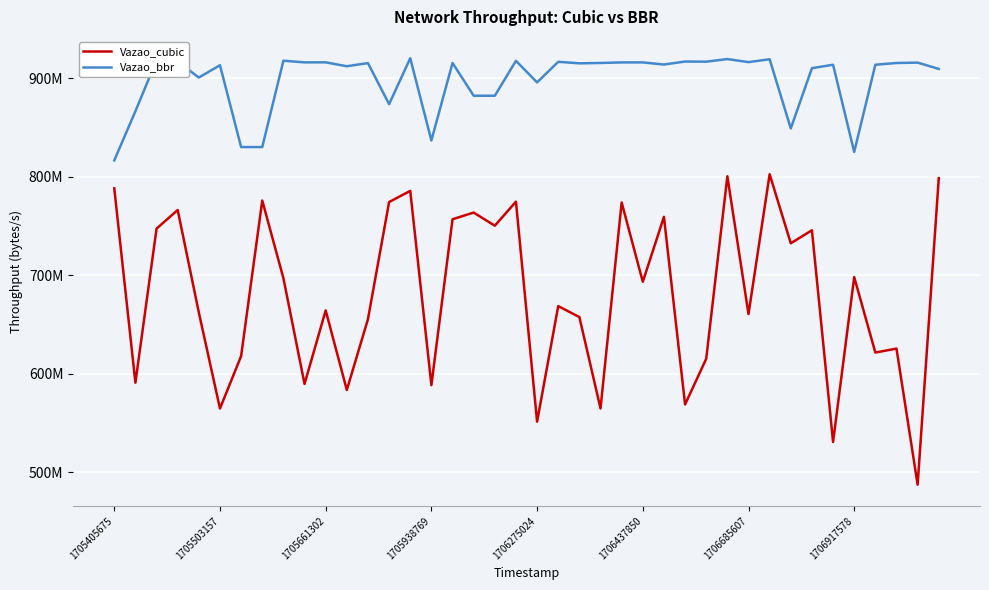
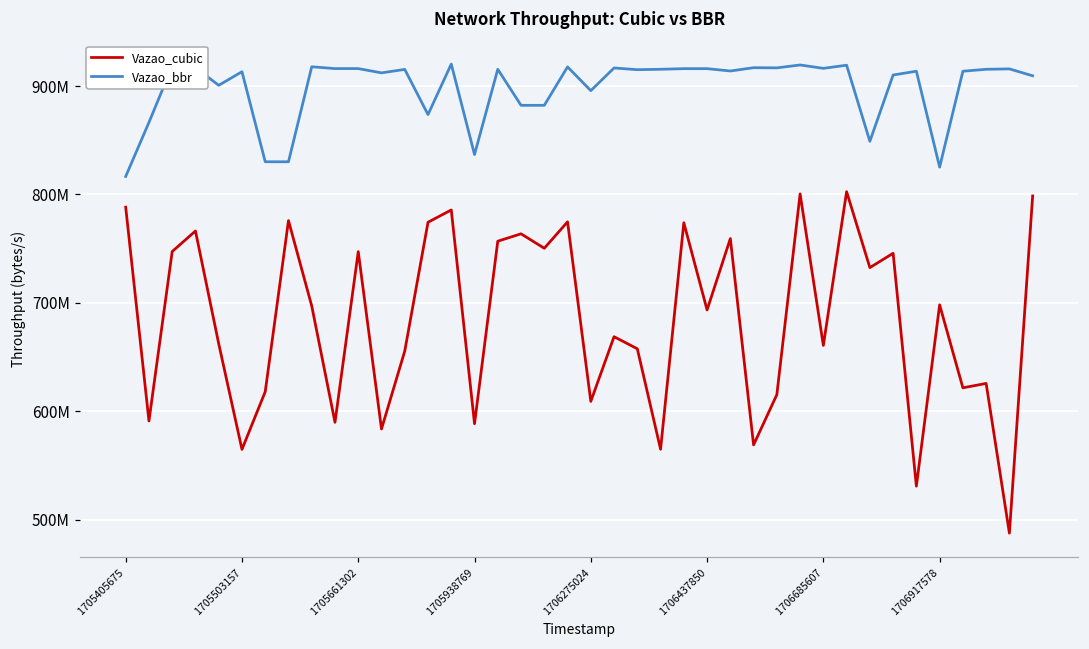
  {
    "Vazao_cubic": {
      "1705405675": 790000000,
      "1705503157": 560000000,
-     "1705661302": 660000000,
+     "1705661302": 750000000,
      "1705938769": 590000000,
-     "1706275024": 550000000,
+     "1706275024": 610000000,
      "1706437850": 690000000,
      "1706685607": 660000000,
      "1706917578": 700000000
    },
    "Vazao_bbr": {
      "1705405675": 820000000,
      "1705503157": 910000000,
      "1705661302": 920000000,
      "1705938769": 840000000,
      "1706275024": 900000000,
      "1706437850": 920000000,
      "1706685607": 920000000,
      "1706917578": 830000000
    }
  }
